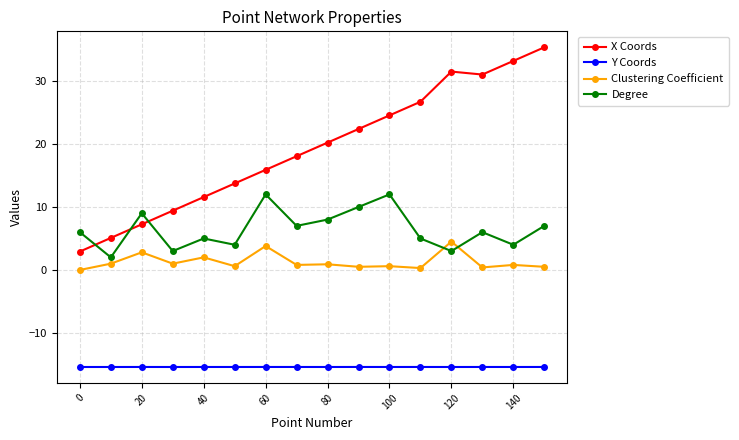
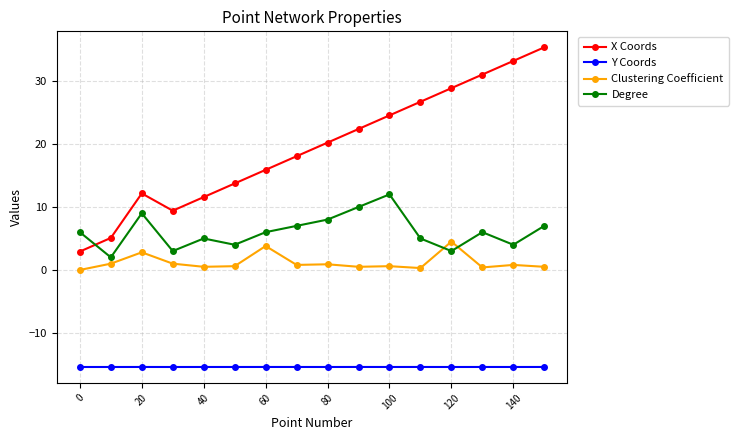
  {
    "X Coords": {
      "0": 3,
-     "20": 7,
+     "20": 12,
      "40": 12,
      "60": 16,
      "80": 20,
      "100": 25,
-     "120": 32,
+     "120": 29,
      "140": 33
    },
    "Y Coords": {
      "0": -15,
      "20": -15,
      "40": -15,
      "60": -15,
      "80": -15,
      "100": -15,
      "120": -15,
      "140": -15
    },
    "Clustering Coefficient": {
      "0": 0,
      "20": 3,
-     "40": 2,
+     "40": 1,
      "60": 4,
      "80": 1,
      "100": 1,
      "120": 5,
      "140": 1
    },
    "Degree": {
      "0": 6,
      "20": 9,
      "40": 5,
-     "60": 12,
+     "60": 6,
      "80": 8,
      "100": 12,
      "120": 3,
      "140": 4
    }
  }
